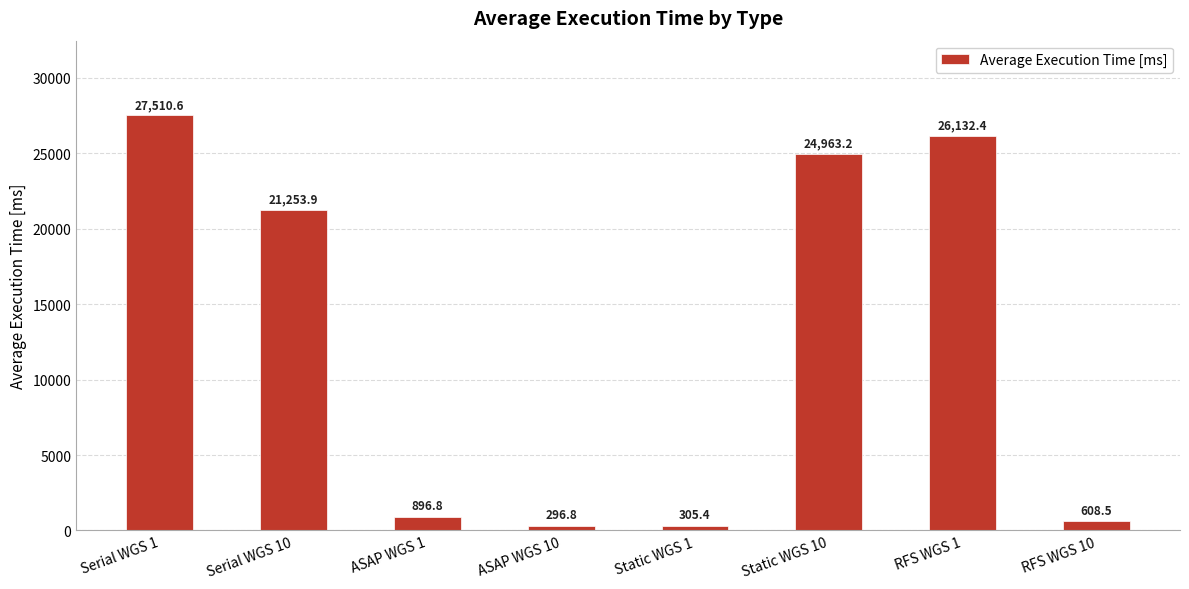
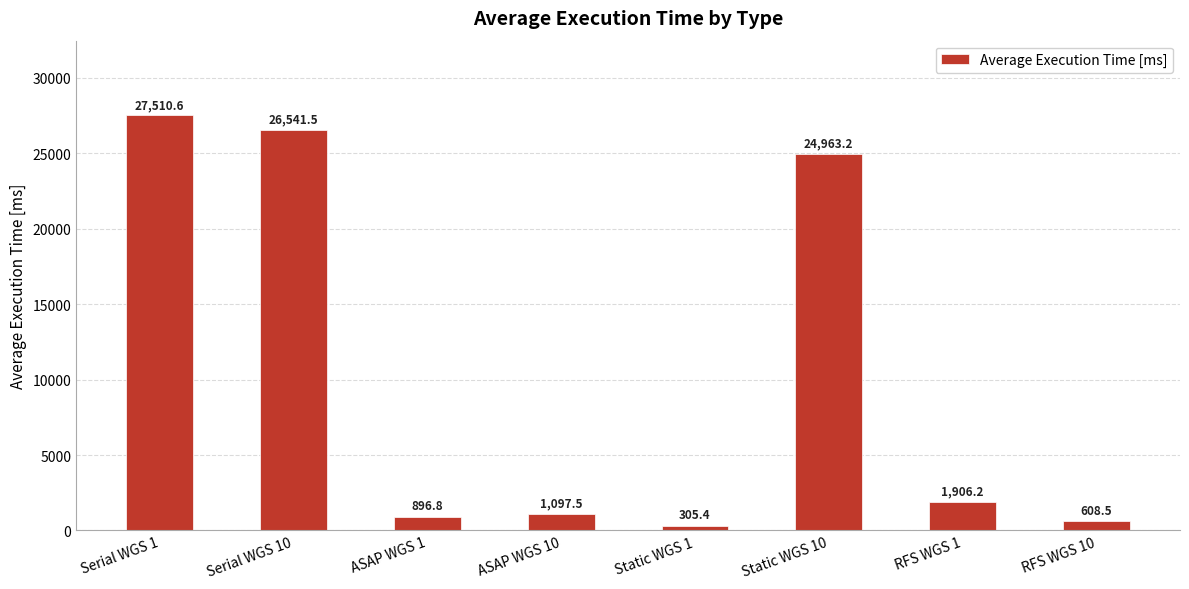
  {
    "Serial WGS 1": "27,510.6",
-   "Serial WGS 10": "21,253.9",
+   "Serial WGS 10": "26,541.5",
    "ASAP WGS 1": "896.8",
-   "ASAP WGS 10": "296.8",
+   "ASAP WGS 10": "1,097.5",
    "Static WGS 1": "305.4",
    "Static WGS 10": "24,963.2",
-   "RFS WGS 1": "26,132.4",
+   "RFS WGS 1": "1,906.2",
    "RFS WGS 10": "608.5"
  }
